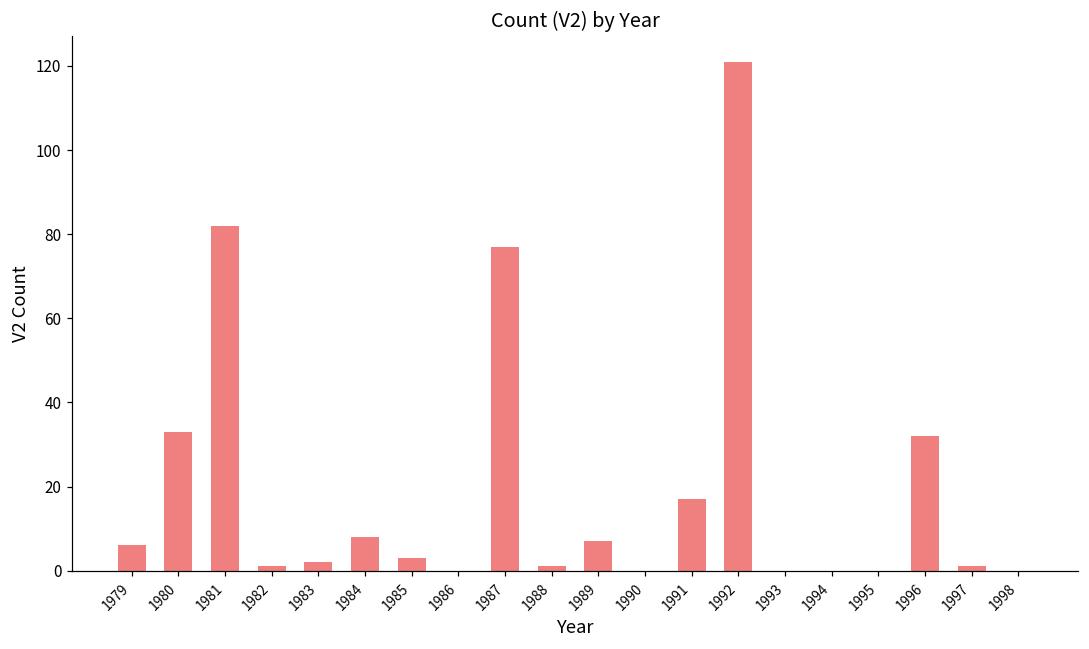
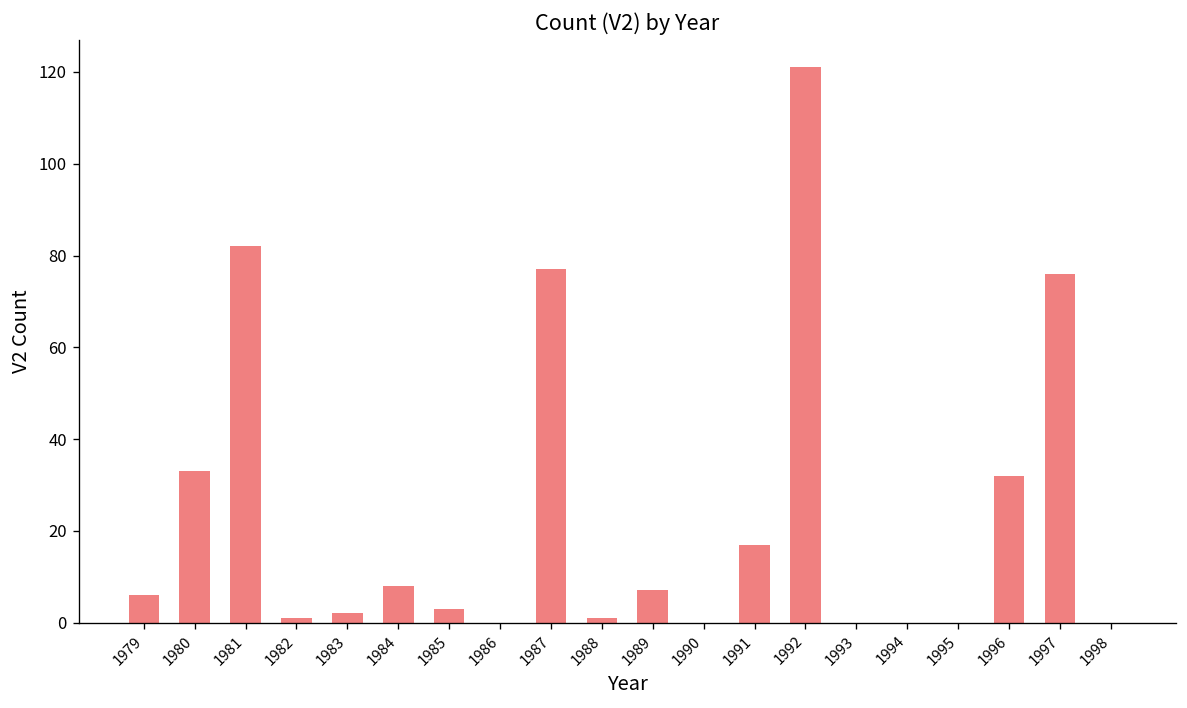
  {
    "1979": 6,
    "1980": 33,
    "1981": 82,
    "1982": 1,
    "1983": 2,
    "1984": 8,
    "1985": 3,
    "1986": 0,
    "1987": 77,
    "1988": 1,
    "1989": 7,
    "1990": 0,
    "1991": 17,
    "1992": 121,
    "1993": 0,
    "1994": 0,
    "1995": 0,
    "1996": 32,
-   "1997": 1,
+   "1997": 76,
    "1998": 0
  }
